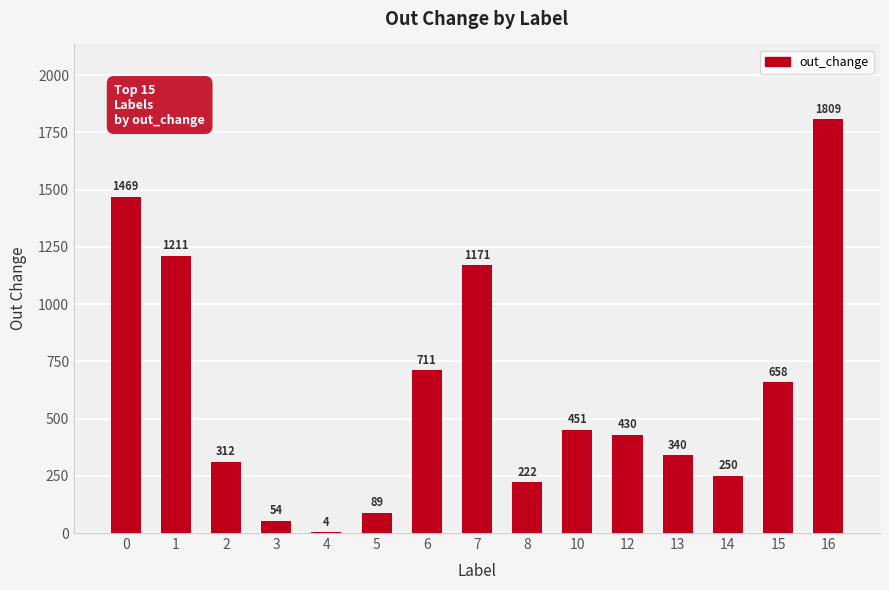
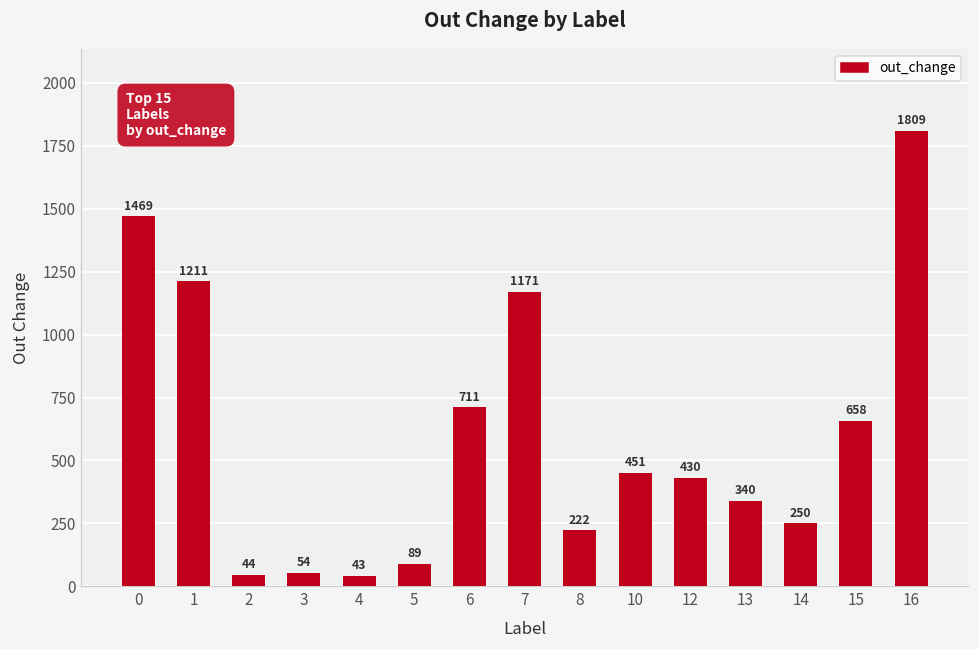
  {
    "0": 1469,
    "1": 1211,
-   "2": 312,
+   "2": 44,
    "3": 54,
-   "4": 4,
+   "4": 43,
    "5": 89,
    "6": 711,
    "7": 1171,
    "8": 222,
    "10": 451,
    "12": 430,
    "13": 340,
    "14": 250,
    "15": 658,
    "16": 1809
  }
